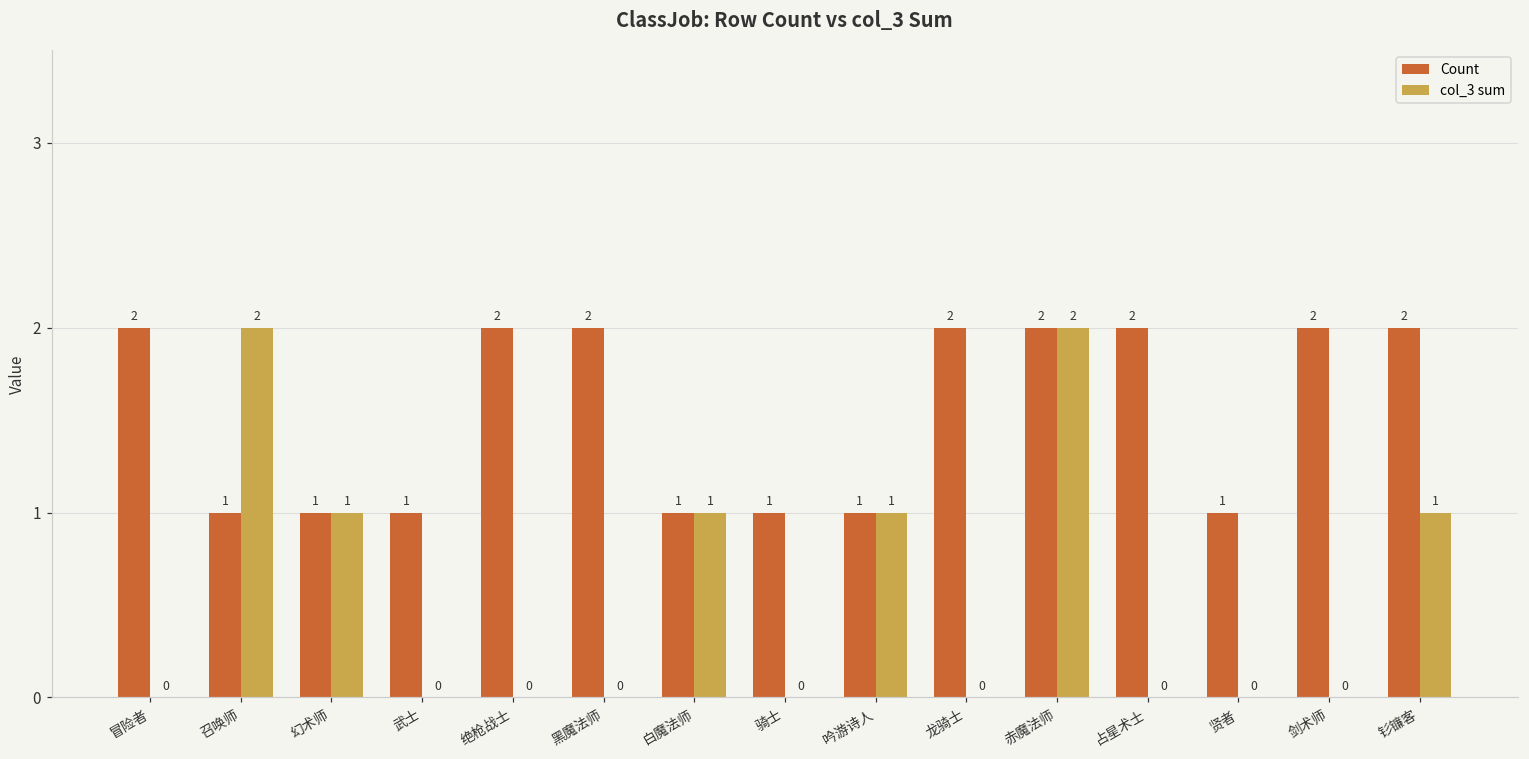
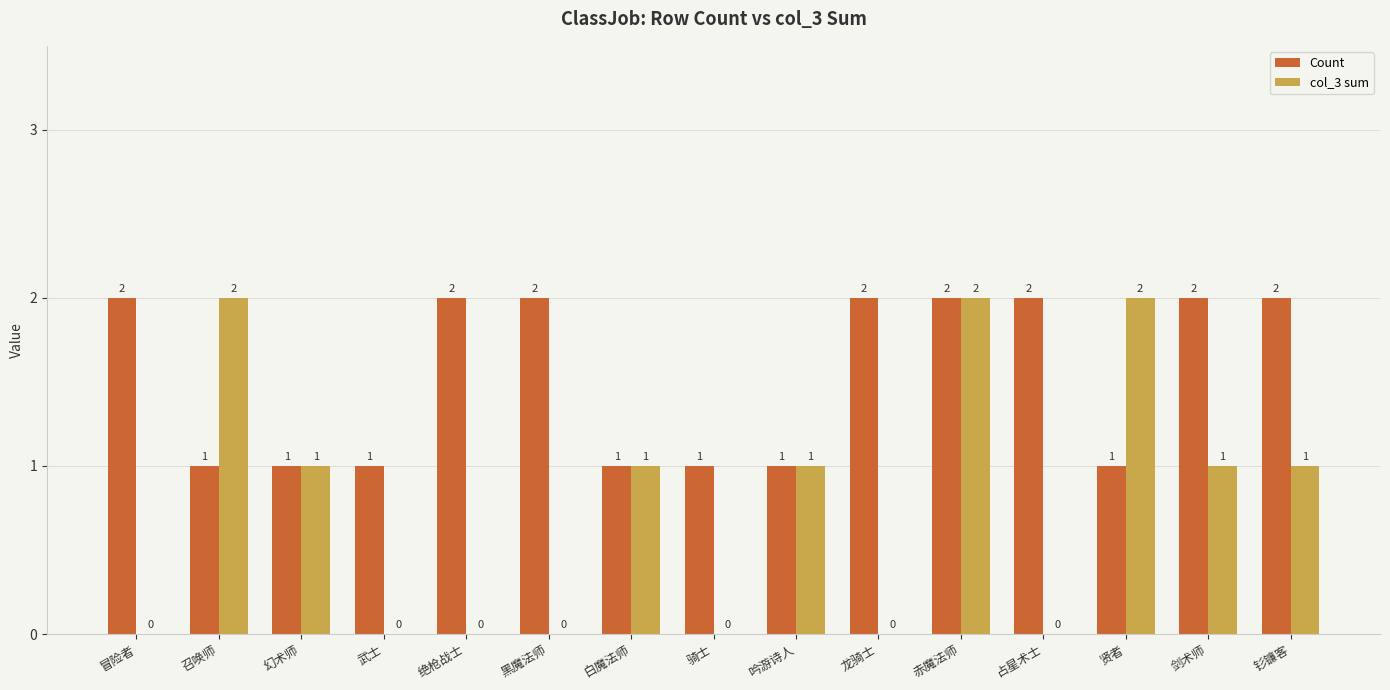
  {
    "Count": {
      "冒险者": 2,
      "召唤师": 1,
      "幻术师": 1,
      "武士": 1,
      "绝枪战士": 2,
      "黑魔法师": 2,
      "白魔法师": 1,
      "骑士": 1,
      "吟游诗人": 1,
      "龙骑士": 2,
      "赤魔法师": 2,
      "占星术士": 2,
      "贤者": 1,
      "剑术师": 2,
      "钐镰客": 2
    },
    "col_3 sum": {
      "冒险者": 0,
      "召唤师": 2,
      "幻术师": 1,
      "武士": 0,
      "绝枪战士": 0,
      "黑魔法师": 0,
      "白魔法师": 1,
      "骑士": 0,
      "吟游诗人": 1,
      "龙骑士": 0,
      "赤魔法师": 2,
      "占星术士": 0,
-     "贤者": 0,
-     "剑术师": 0,
+     "贤者": 2,
+     "剑术师": 1,
      "钐镰客": 1
    }
  }
